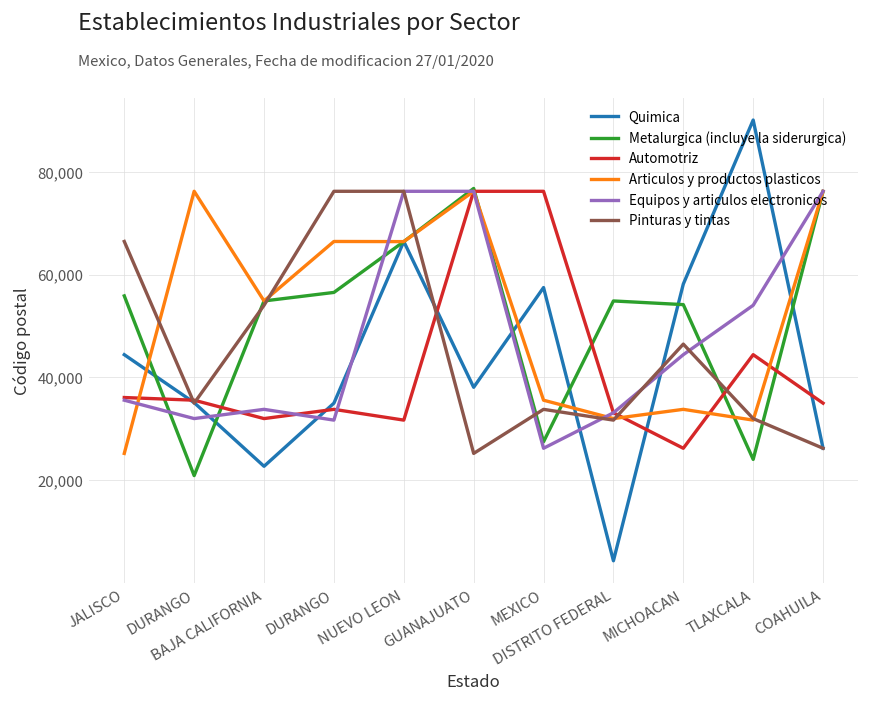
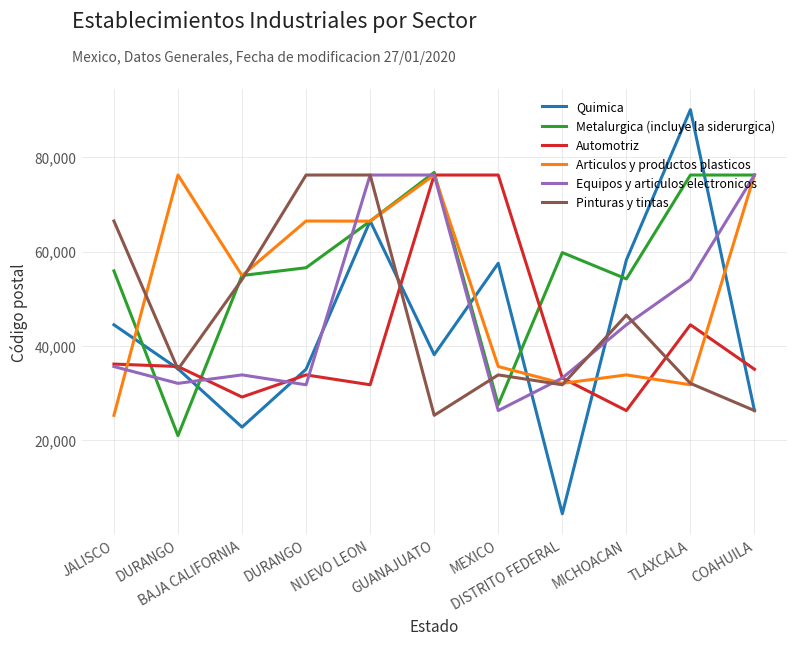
  {
    "Quimica": {
      "JALISCO": "44,000",
      "BAJA CALIFORNIA": "23,000",
      "GUANAJUATO": "38,000",
      "MEXICO": "58,000",
      "DISTRITO FEDERAL": "4,000",
      "MICHOACAN": "58,000",
      "TLAXCALA": "90,000"
    },
    "Metalurgica (incluye la siderurgica)": {
      "JALISCO": "56,000",
      "MEXICO": "27,000",
-     "DISTRITO FEDERAL": "55,000",
+     "DISTRITO FEDERAL": "60,000",
      "MICHOACAN": "54,000",
-     "TLAXCALA": "24,000"
+     "TLAXCALA": "76,000"
    },
    "Automotriz": {
-     "BAJA CALIFORNIA": "32,000",
+     "BAJA CALIFORNIA": "29,000",
      "NUEVO LEON": "32,000",
      "MEXICO": "76,000",
      "MICHOACAN": "26,000",
      "TLAXCALA": "44,000",
      "COAHUILA": "35,000"
    },
    "Articulos y productos plasticos": {
      "JALISCO": "25,000",
      "MEXICO": "36,000",
      "MICHOACAN": "34,000"
    },
    "Equipos y articulos electronicos": {
      "BAJA CALIFORNIA": "34,000",
      "MEXICO": "26,000",
      "MICHOACAN": "44,000",
      "TLAXCALA": "54,000"
    },
    "Pinturas y tintas": {
      "JALISCO": "66,000",
      "BAJA CALIFORNIA": "54,000",
      "GUANAJUATO": "25,000",
      "MEXICO": "34,000",
      "MICHOACAN": "46,000"
    }
  }
